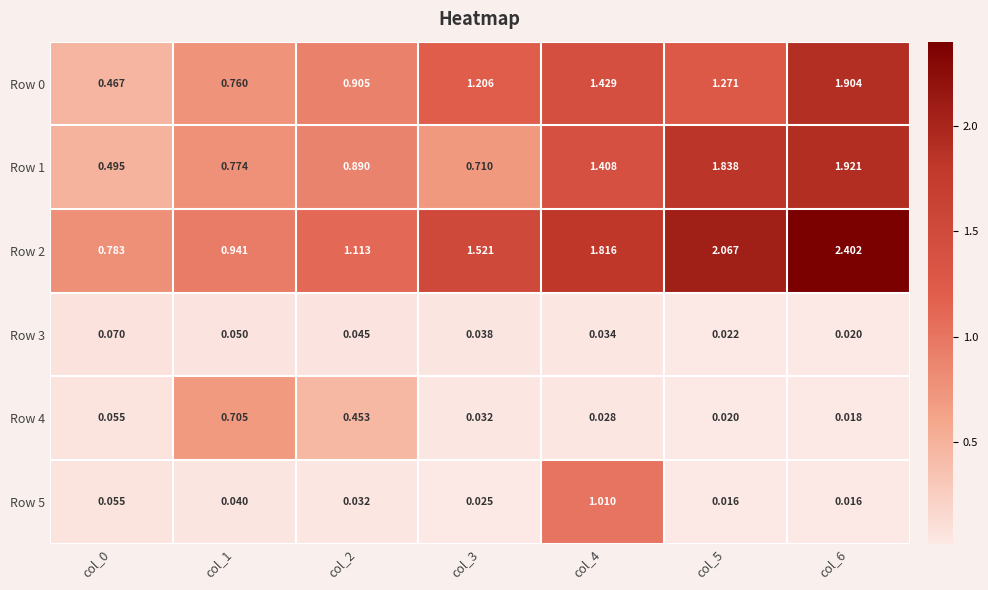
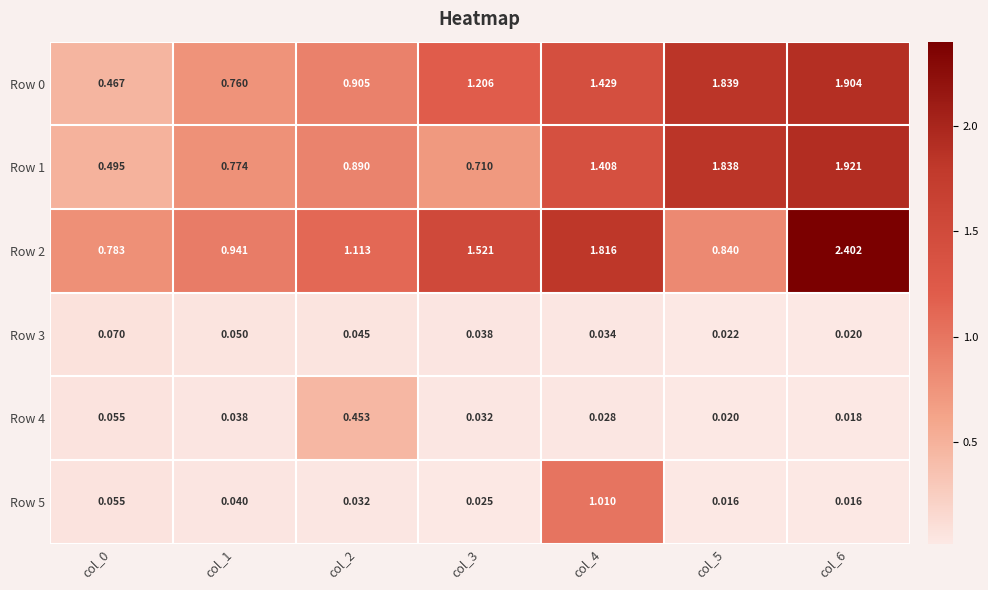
  {
    "Row 0": {
      "col_0": 0.467,
      "col_1": 0.760,
      "col_2": 0.905,
      "col_3": 1.206,
      "col_4": 1.429,
-     "col_5": 1.271,
+     "col_5": 1.839,
      "col_6": 1.904
    },
    "Row 1": {
      "col_0": 0.495,
      "col_1": 0.774,
      "col_2": 0.890,
      "col_3": 0.710,
      "col_4": 1.408,
      "col_5": 1.838,
      "col_6": 1.921
    },
    "Row 2": {
      "col_0": 0.783,
      "col_1": 0.941,
      "col_2": 1.113,
      "col_3": 1.521,
      "col_4": 1.816,
-     "col_5": 2.067,
+     "col_5": 0.840,
      "col_6": 2.402
    },
    "Row 3": {
      "col_0": 0.070,
      "col_1": 0.050,
      "col_2": 0.045,
      "col_3": 0.038,
      "col_4": 0.034,
      "col_5": 0.022,
      "col_6": 0.020
    },
    "Row 4": {
      "col_0": 0.055,
-     "col_1": 0.705,
+     "col_1": 0.038,
      "col_2": 0.453,
      "col_3": 0.032,
      "col_4": 0.028,
      "col_5": 0.020,
      "col_6": 0.018
    },
    "Row 5": {
      "col_0": 0.055,
      "col_1": 0.040,
      "col_2": 0.032,
      "col_3": 0.025,
      "col_4": 1.010,
      "col_5": 0.016,
      "col_6": 0.016
    }
  }
